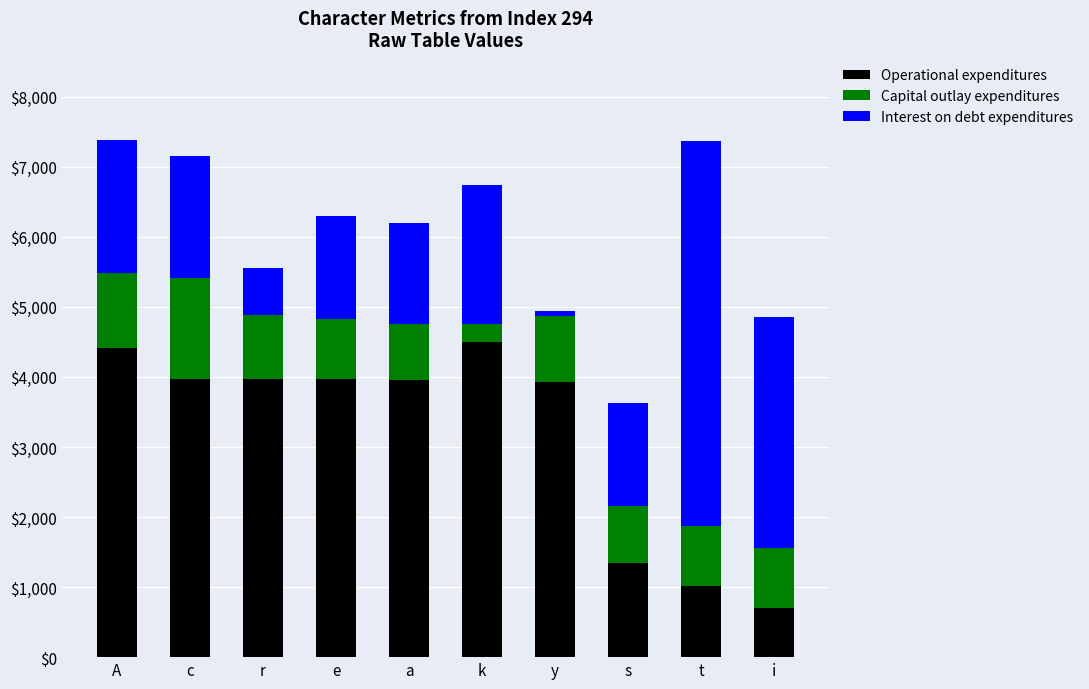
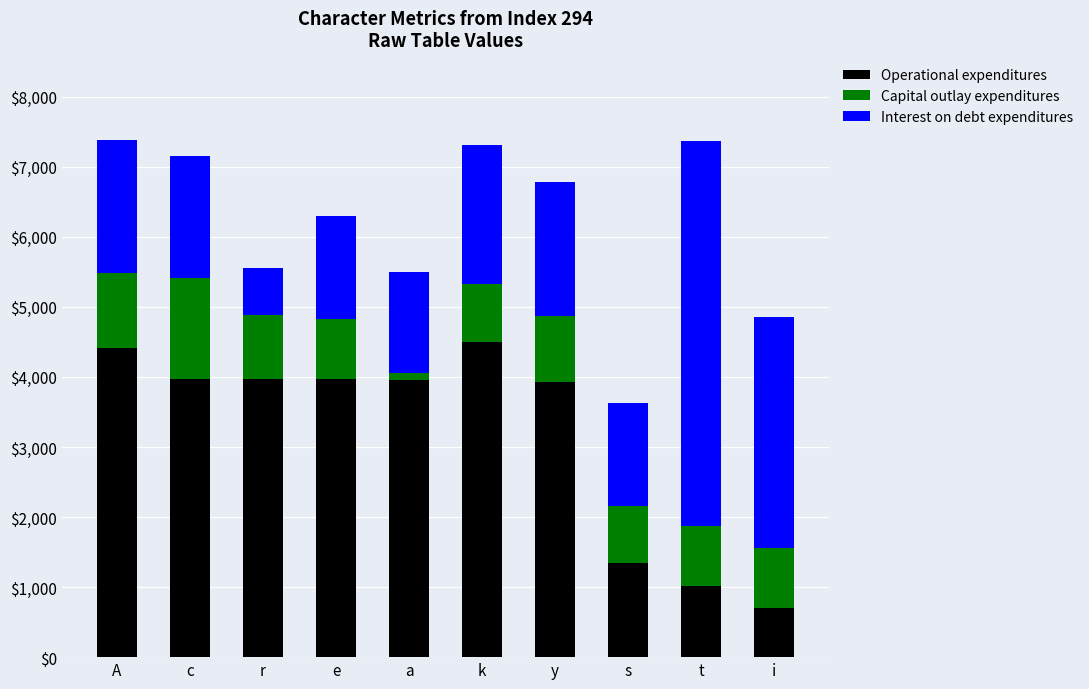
  {
    "Operational expenditures": {
      "A": "$4,400",
      "c": "$4,000",
      "r": "$4,000",
      "e": "$4,000",
      "a": "$4,000",
      "k": "$4,500",
      "y": "$3,900",
      "s": "$1,400",
      "t": "$1,000",
      "i": "$700"
    },
    "Capital outlay expenditures": {
      "A": "$1,100",
      "c": "$1,400",
      "r": "$900",
      "e": "$900",
-     "a": "$800",
-     "k": "$300",
+     "a": "$100",
+     "k": "$800",
      "y": "$900",
      "s": "$800",
      "t": "$900",
      "i": "$900"
    },
    "Interest on debt expenditures": {
      "A": "$1,900",
      "c": "$1,800",
      "r": "$700",
      "e": "$1,500",
      "a": "$1,500",
      "k": "$2,000",
-     "y": "$100",
+     "y": "$1,900",
      "s": "$1,500",
      "t": "$5,500",
      "i": "$3,300"
    }
  }
